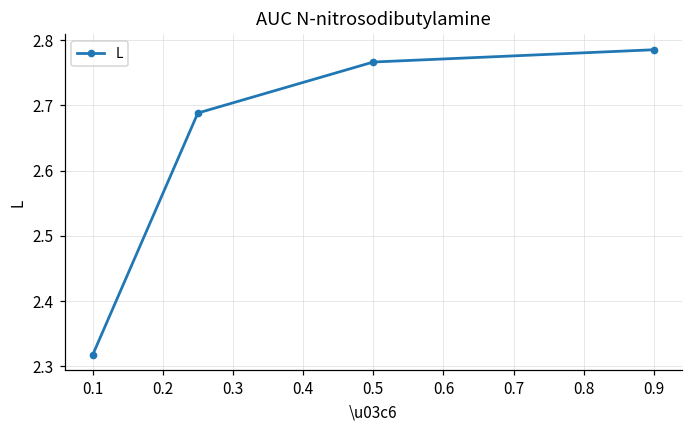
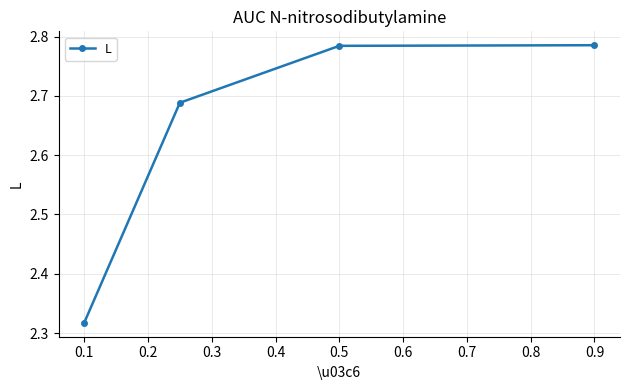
  {
    "0.1": 2.32,
-   "0.5": 2.77,
+   "0.5": 2.78,
    "0.9": 2.79
  }
